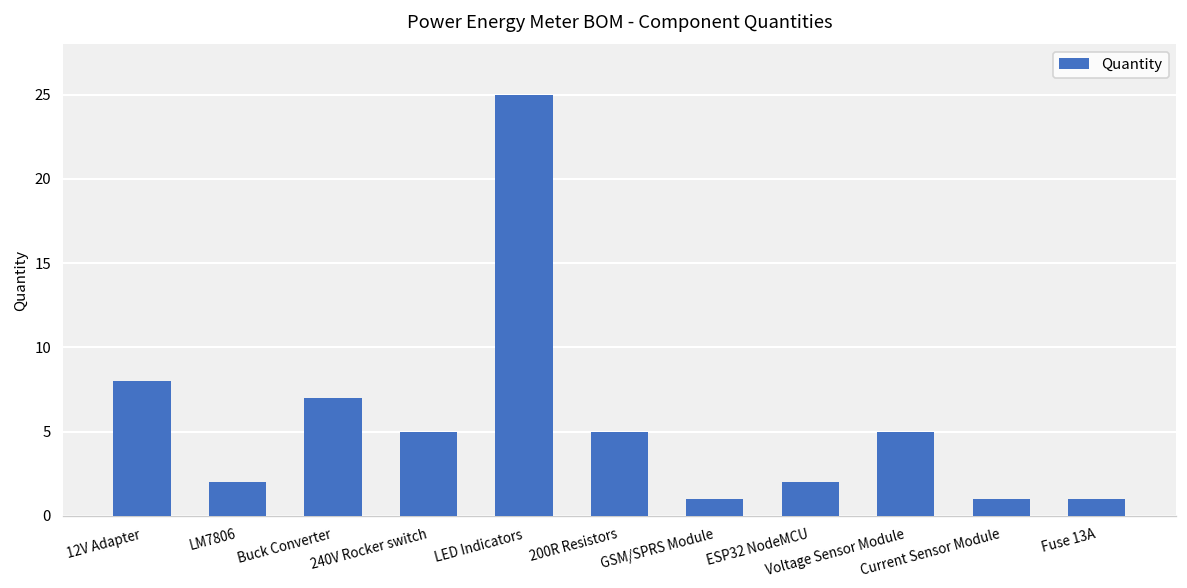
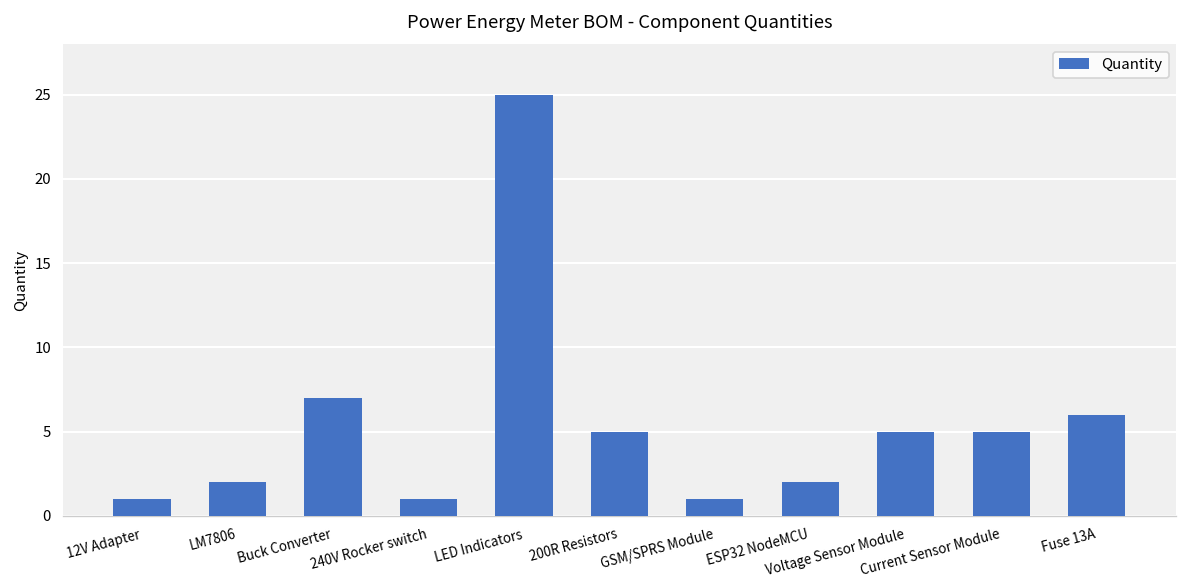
  {
-   "12V Adapter": 8,
+   "12V Adapter": 1,
    "LM7806": 2,
    "Buck Converter": 7,
-   "240V Rocker switch": 5,
+   "240V Rocker switch": 1,
    "LED Indicators": 25,
    "200R Resistors": 5,
    "GSM/SPRS Module": 1,
    "ESP32 NodeMCU": 2,
    "Voltage Sensor Module": 5,
-   "Current Sensor Module": 1,
-   "Fuse 13A": 1
+   "Current Sensor Module": 5,
+   "Fuse 13A": 6
  }
